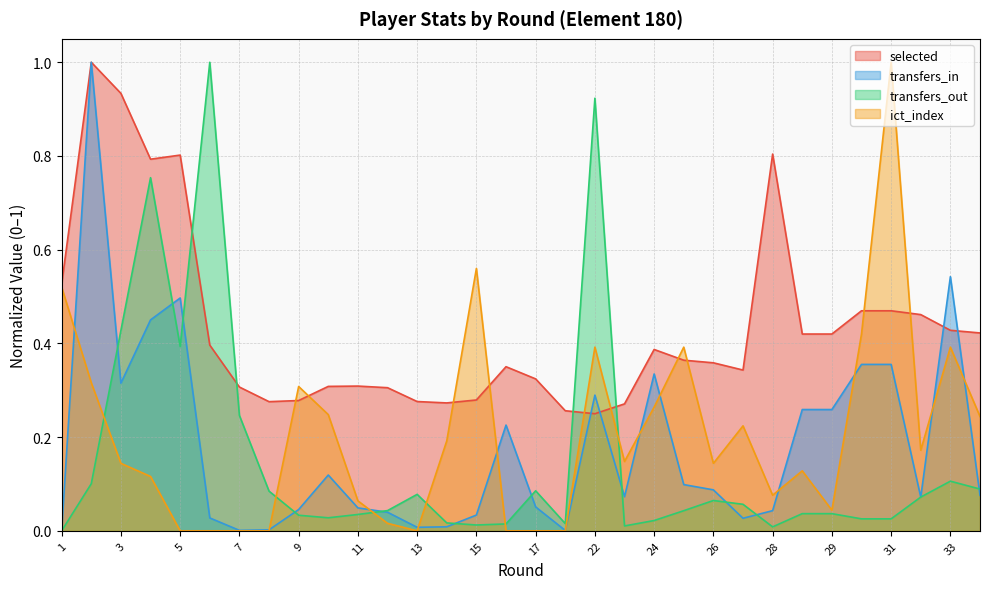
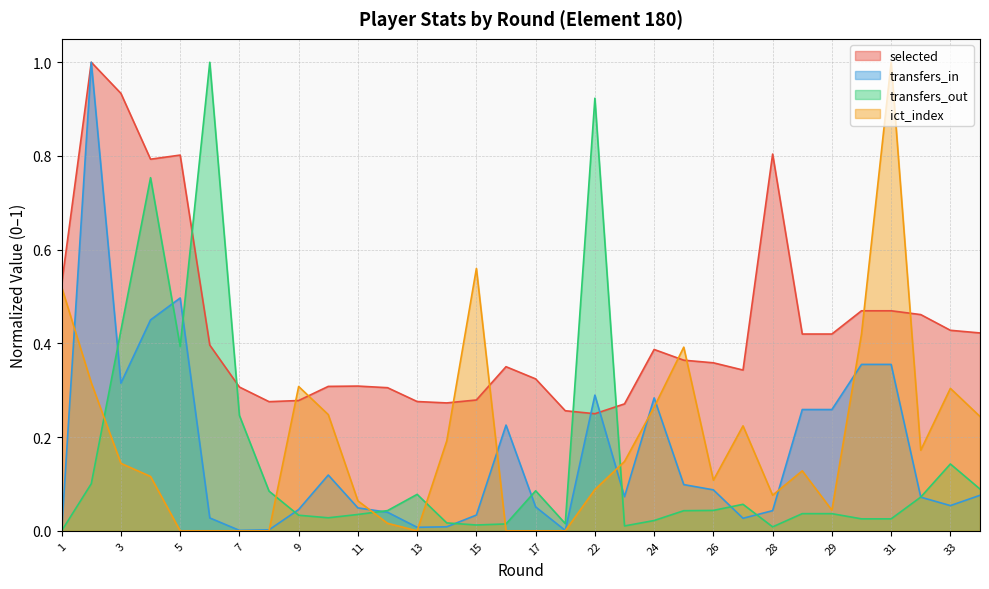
  {
    "selected": {
      "22": 0.25,
      "24": 0.39,
      "26": 0.36,
      "28": 0.80,
      "33": 0.43
    },
    "transfers_in": {
      "22": 0.29,
-     "24": 0.33,
+     "24": 0.28,
      "26": 0.09,
      "28": 0.04,
-     "33": 0.54
+     "33": 0.05
    },
    "transfers_out": {
      "22": 0.92,
      "24": 0.02,
-     "26": 0.06,
+     "26": 0.04,
      "28": 0.01,
-     "33": 0.11
+     "33": 0.14
    },
    "ict_index": {
-     "22": 0.39,
+     "22": 0.09,
      "24": 0.26,
-     "26": 0.14,
+     "26": 0.11,
      "28": 0.08,
-     "33": 0.39
+     "33": 0.30
    }
  }
